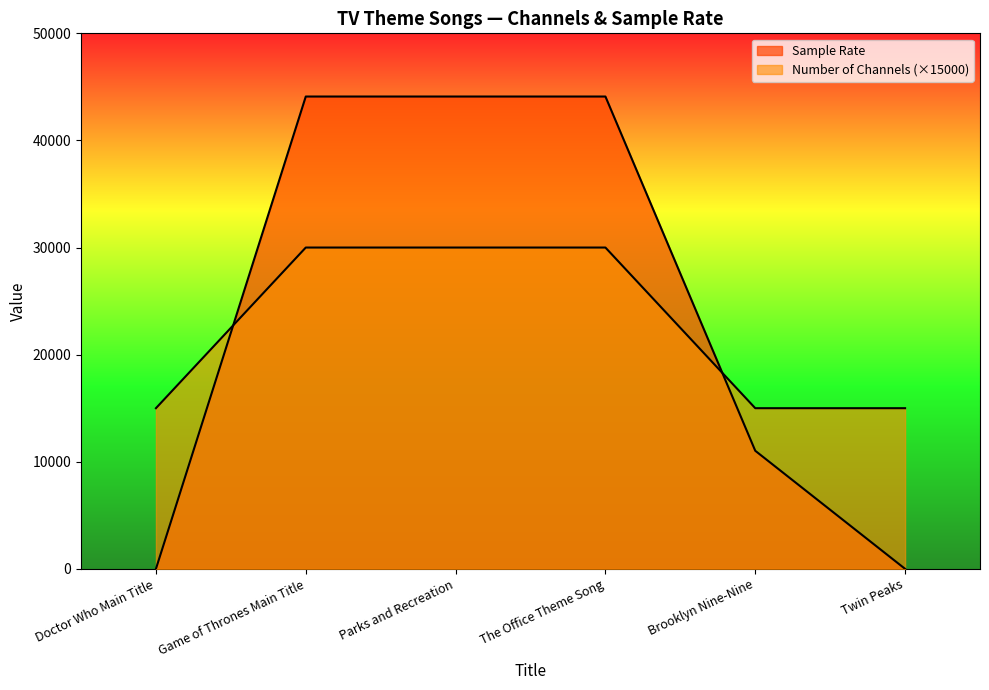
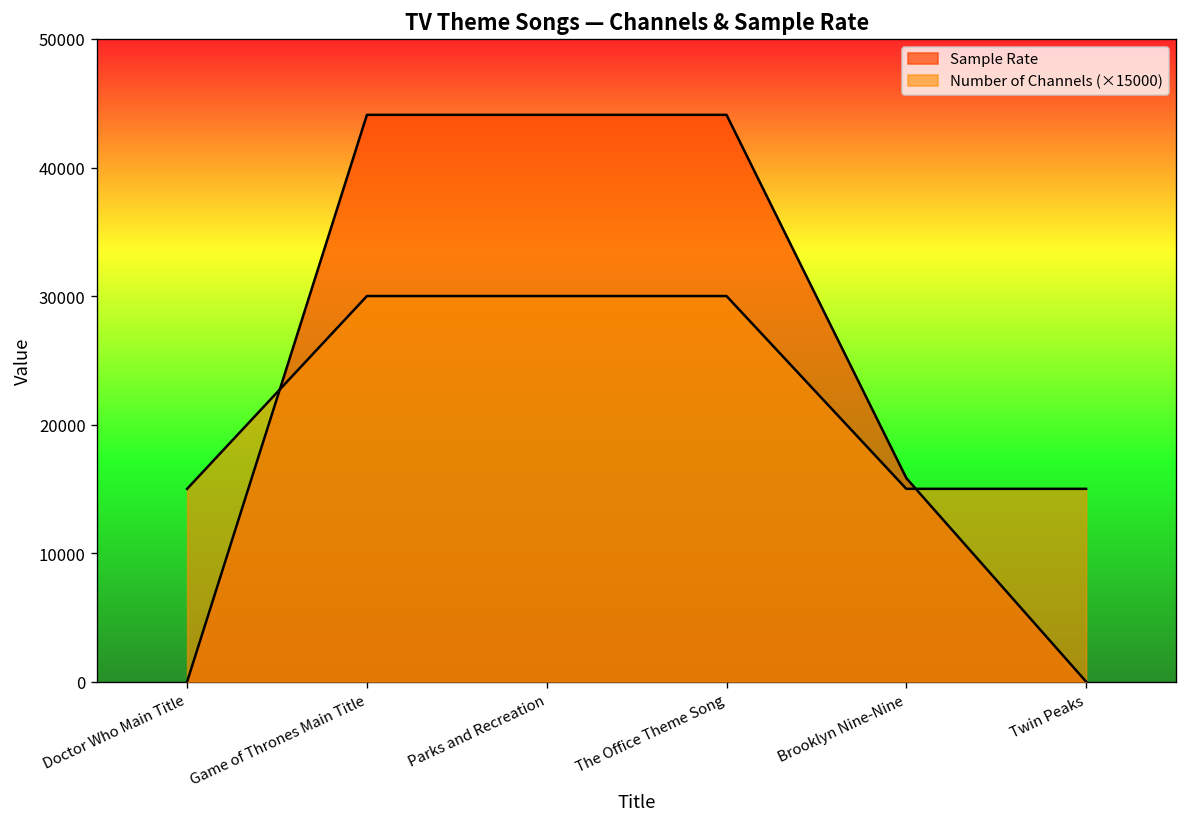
  {
    "Sample Rate": {
      "Doctor Who Main Title": 0,
      "Game of Thrones Main Title": 44100,
      "Parks and Recreation": 44100,
      "The Office Theme Song": 44100,
-     "Brooklyn Nine-Nine": 11000,
+     "Brooklyn Nine-Nine": 15800,
      "Twin Peaks": 0
    },
    "Number of Channels (×15000)": {
      "Doctor Who Main Title": 15000,
      "Game of Thrones Main Title": 30000,
      "Parks and Recreation": 30000,
      "The Office Theme Song": 30000,
      "Brooklyn Nine-Nine": 15000,
      "Twin Peaks": 15000
    }
  }
